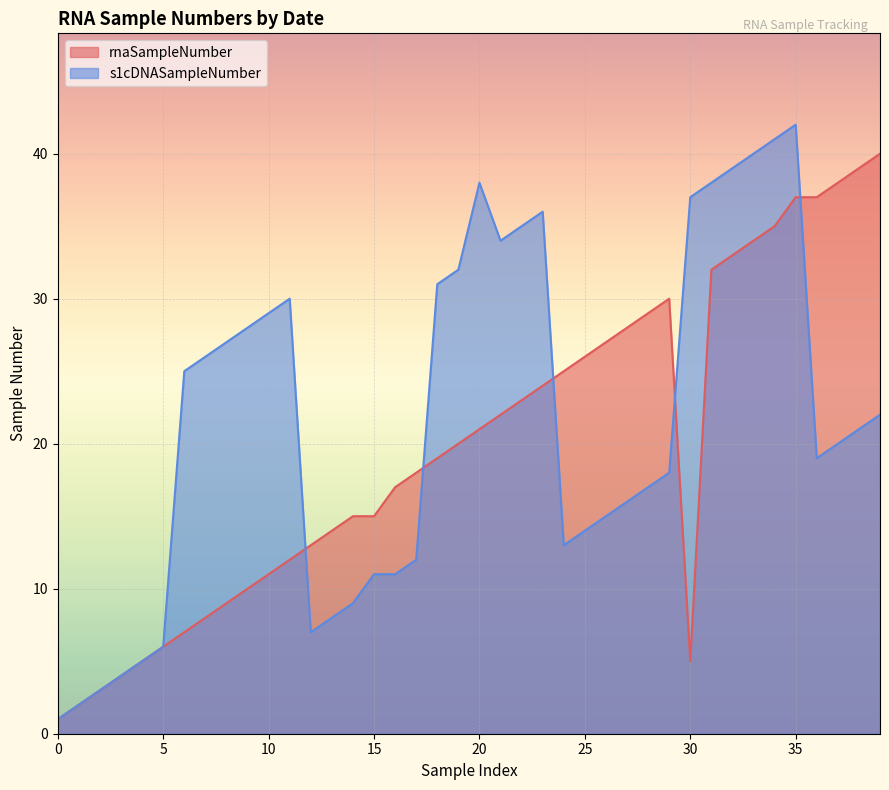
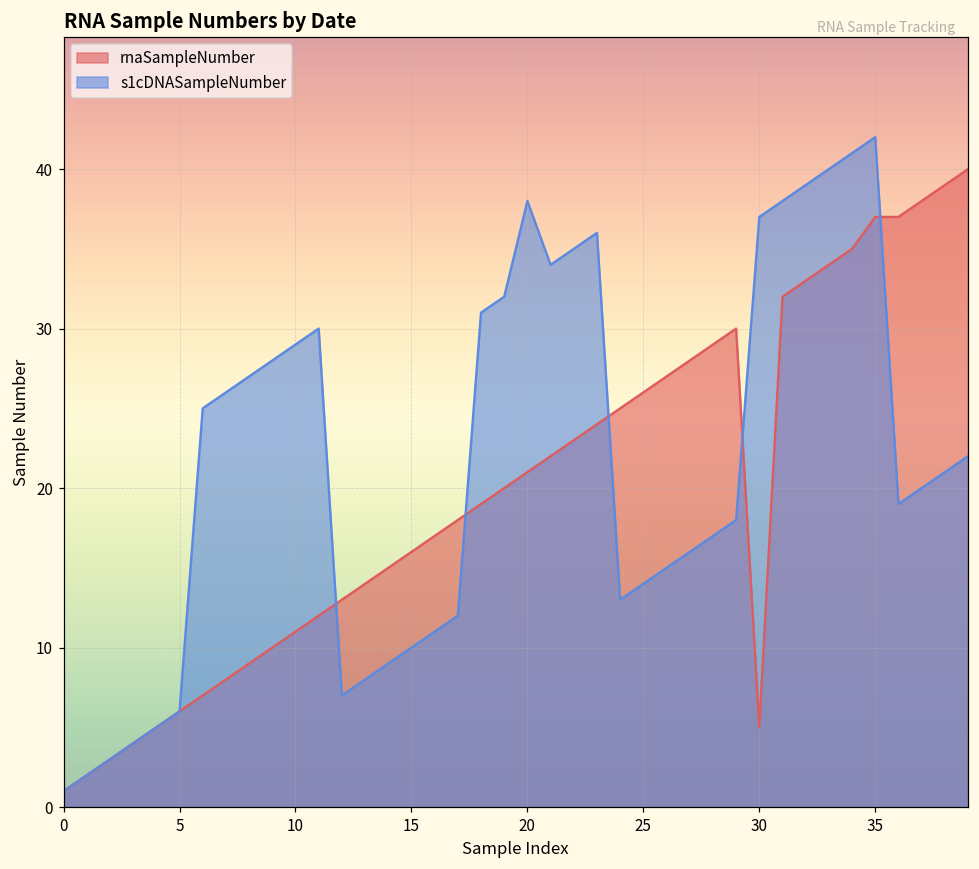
  {
    "rnaSampleNumber": {
      "10": 11,
-     "15": 15,
+     "15": 16,
      "20": 21,
      "25": 26,
      "30": 5,
      "35": 37
    },
    "s1cDNASampleNumber": {
      "10": 29,
-     "15": 11,
+     "15": 10,
      "20": 38,
      "25": 14,
      "30": 37,
      "35": 42
    }
  }
